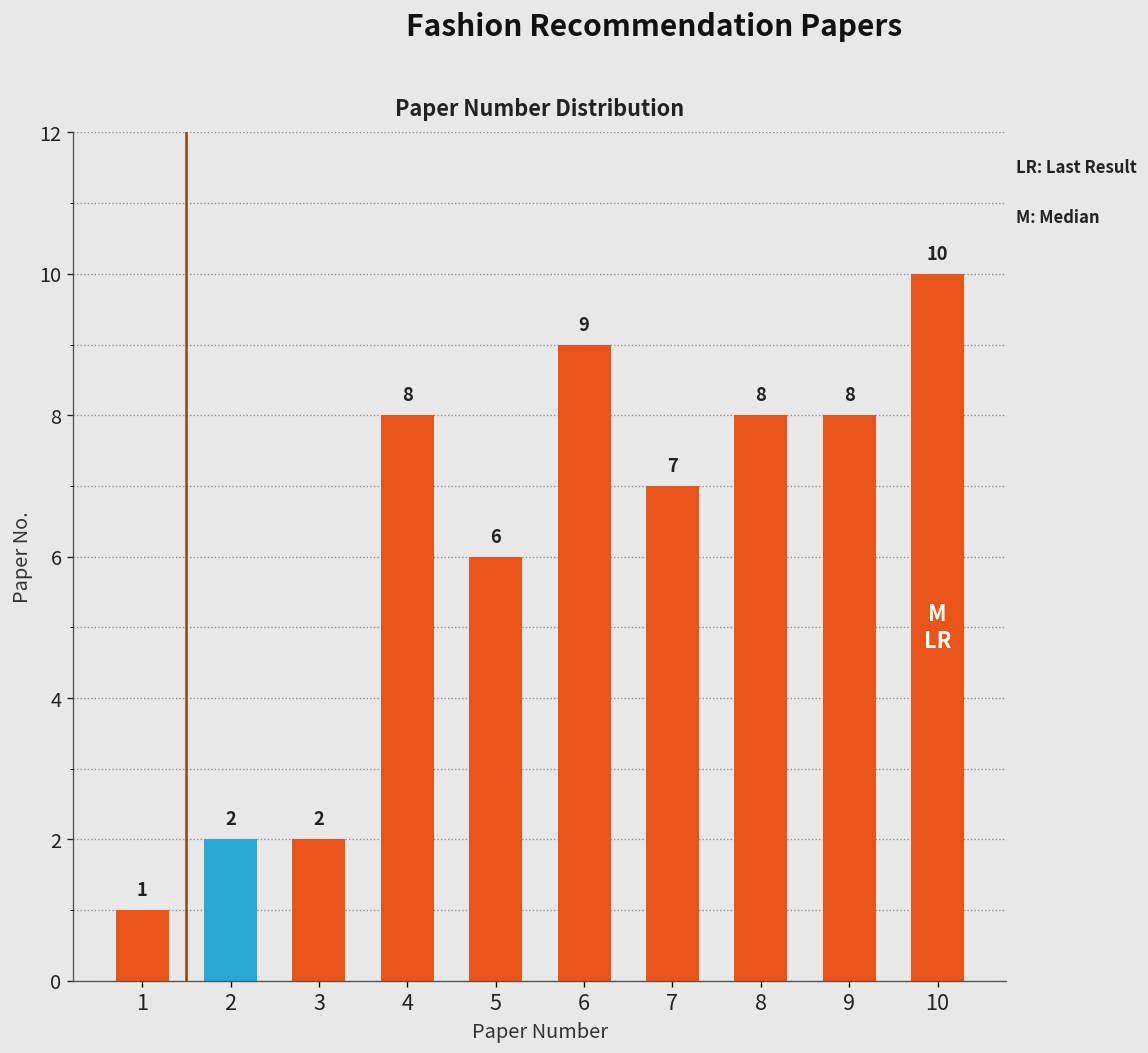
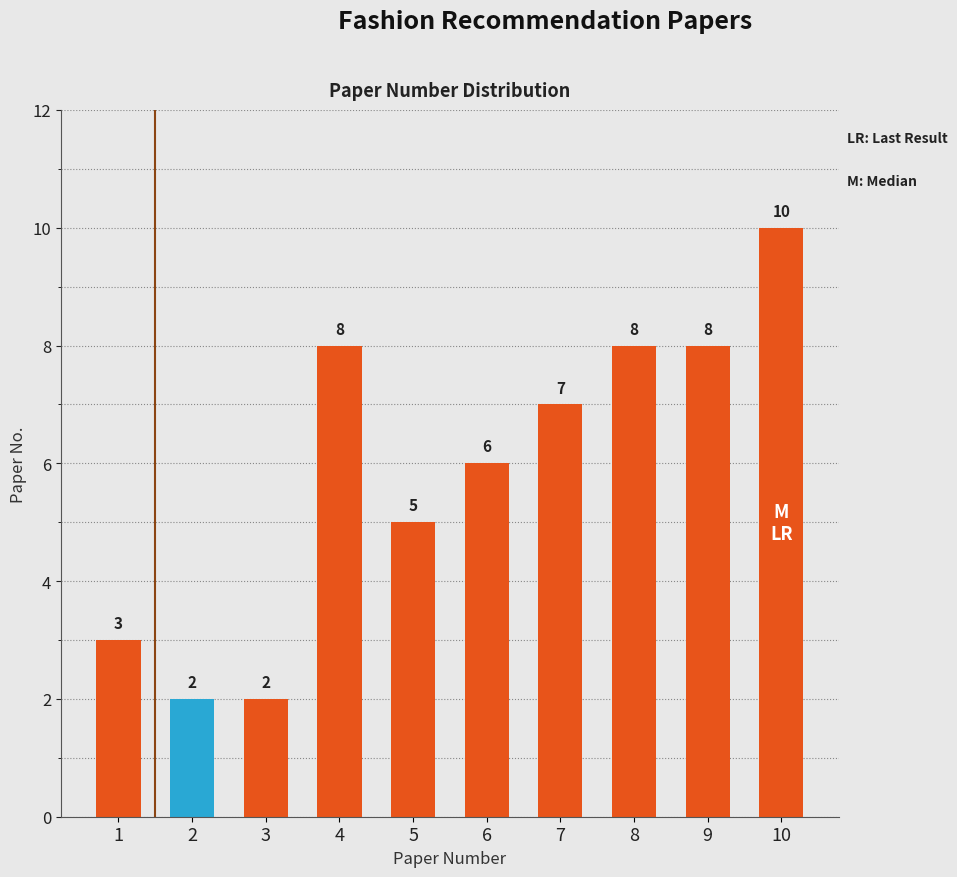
  {
-   "1": 1,
+   "1": 3,
    "2": 2,
    "3": 2,
    "4": 8,
-   "5": 6,
-   "6": 9,
+   "5": 5,
+   "6": 6,
    "7": 7,
    "8": 8,
    "9": 8,
    "10": 10
  }
